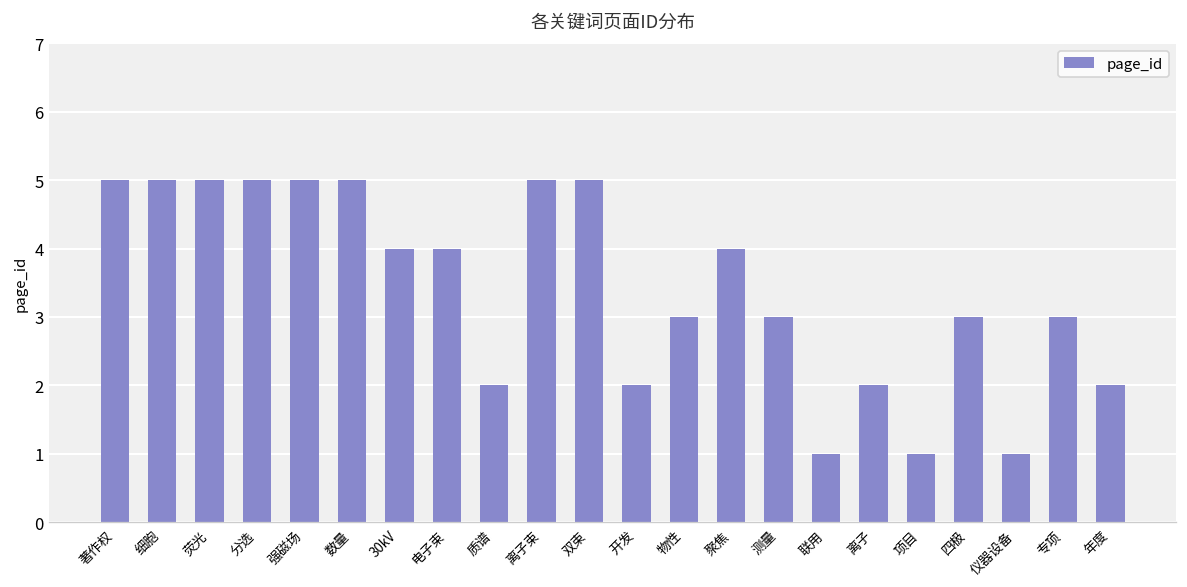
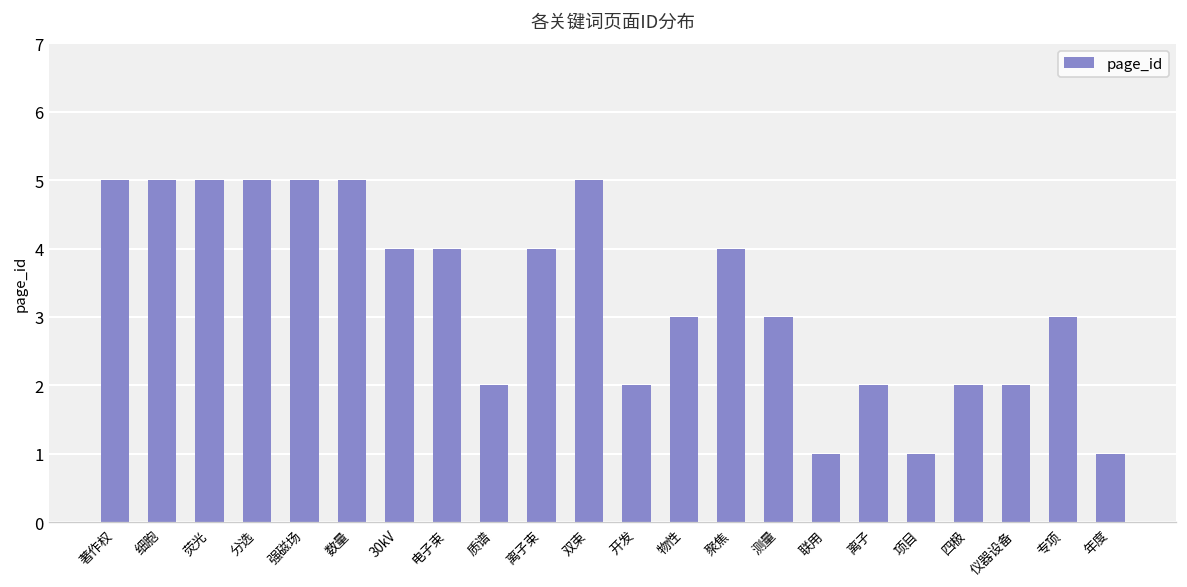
  {
    "著作权": 5,
    "细胞": 5,
    "荧光": 5,
    "分选": 5,
    "强磁场": 5,
    "数量": 5,
    "30kV": 4,
    "电子束": 4,
    "质谱": 2,
-   "离子束": 5,
+   "离子束": 4,
    "双束": 5,
    "开发": 2,
    "物性": 3,
    "聚焦": 4,
    "测量": 3,
    "联用": 1,
    "离子": 2,
    "项目": 1,
-   "四极": 3,
-   "仪器设备": 1,
+   "四极": 2,
+   "仪器设备": 2,
    "专项": 3,
-   "年度": 2
+   "年度": 1
  }
